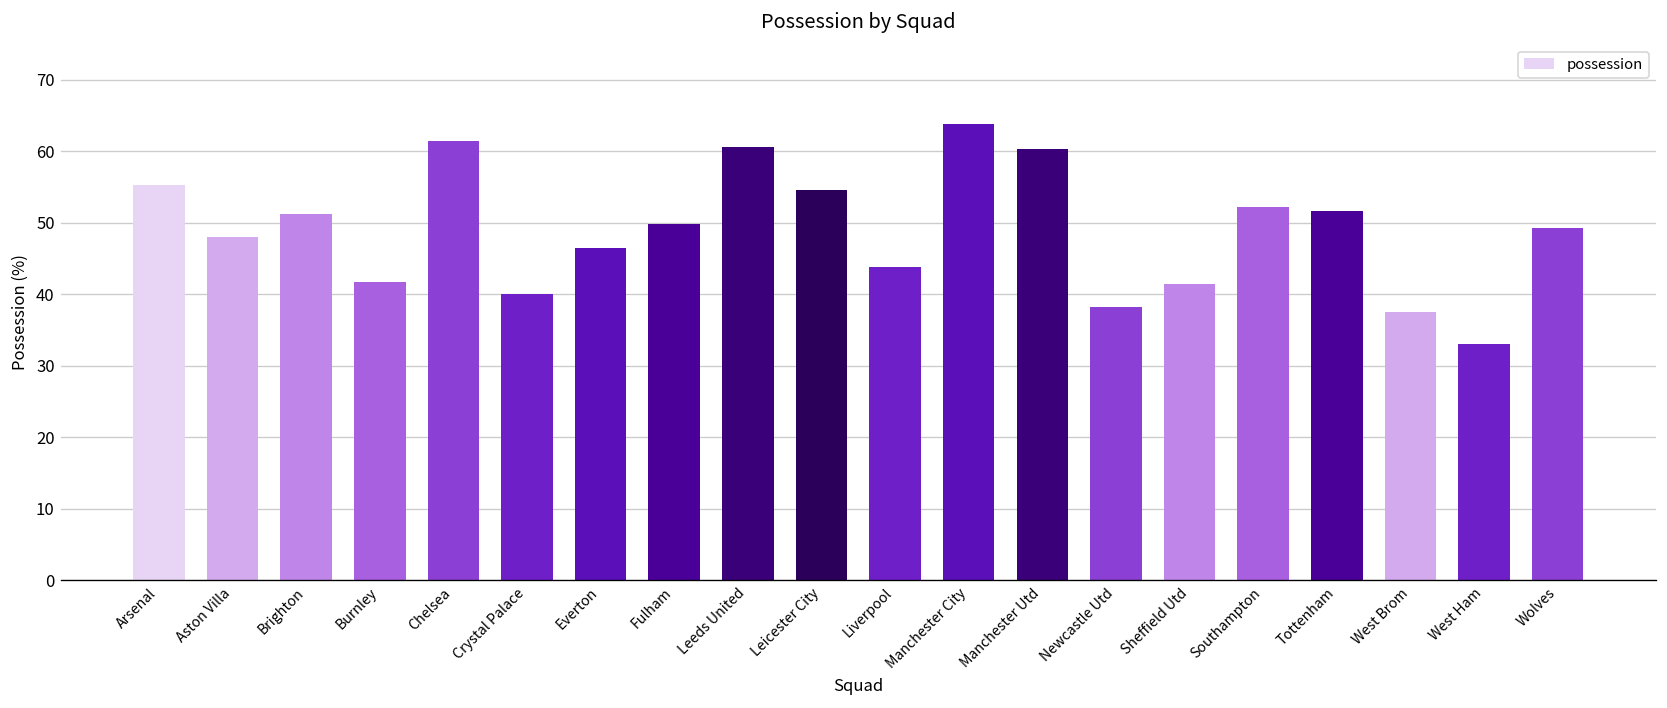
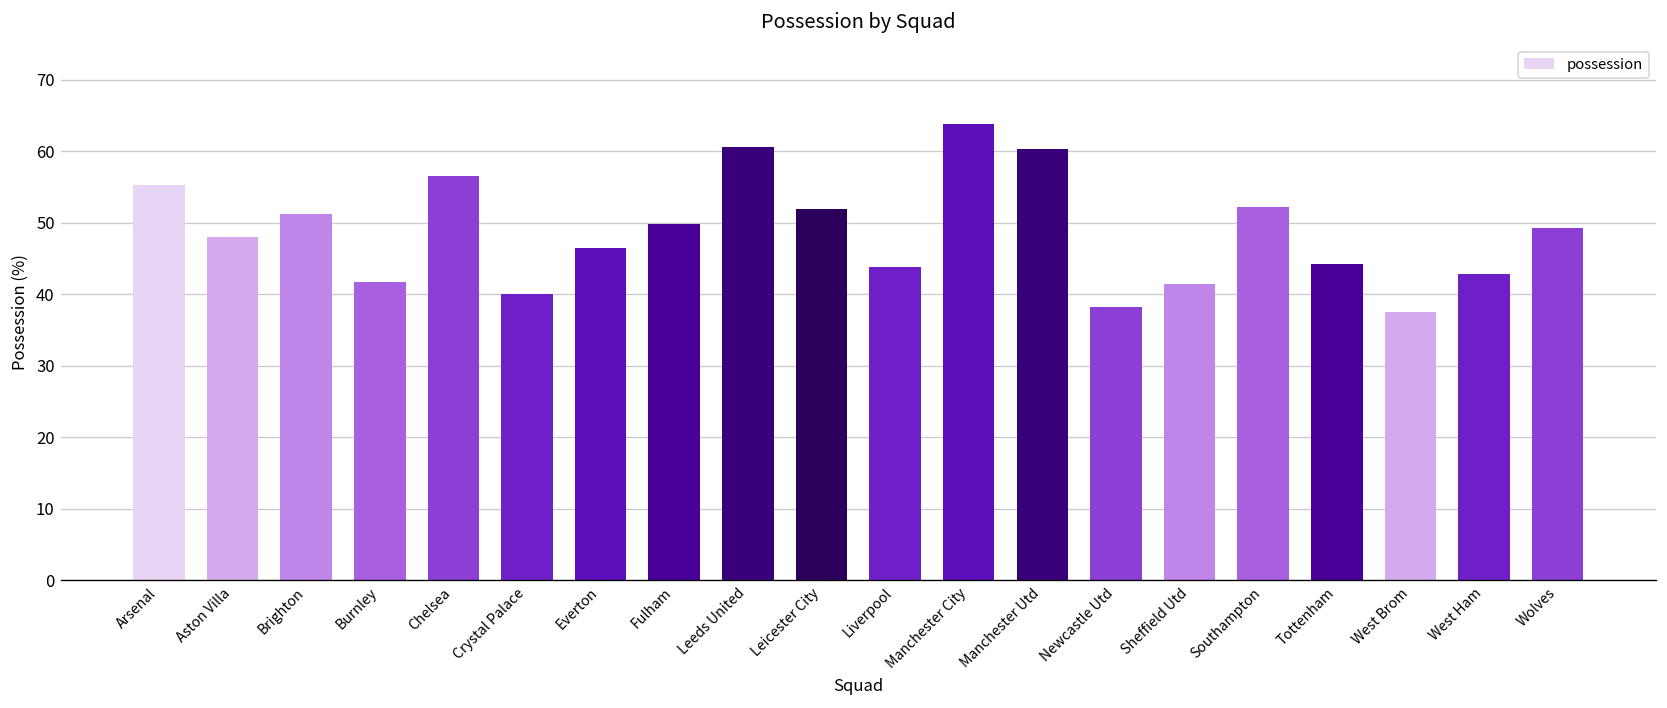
  {
    "Arsenal": 55,
    "Aston Villa": 48,
    "Brighton": 51,
    "Burnley": 42,
-   "Chelsea": 61,
+   "Chelsea": 57,
    "Crystal Palace": 40,
    "Everton": 47,
    "Fulham": 50,
    "Leeds United": 61,
-   "Leicester City": 55,
+   "Leicester City": 52,
    "Liverpool": 44,
    "Manchester City": 64,
    "Manchester Utd": 60,
    "Newcastle Utd": 38,
    "Sheffield Utd": 42,
    "Southampton": 52,
-   "Tottenham": 52,
+   "Tottenham": 44,
    "West Brom": 38,
-   "West Ham": 33,
+   "West Ham": 43,
    "Wolves": 49
  }
